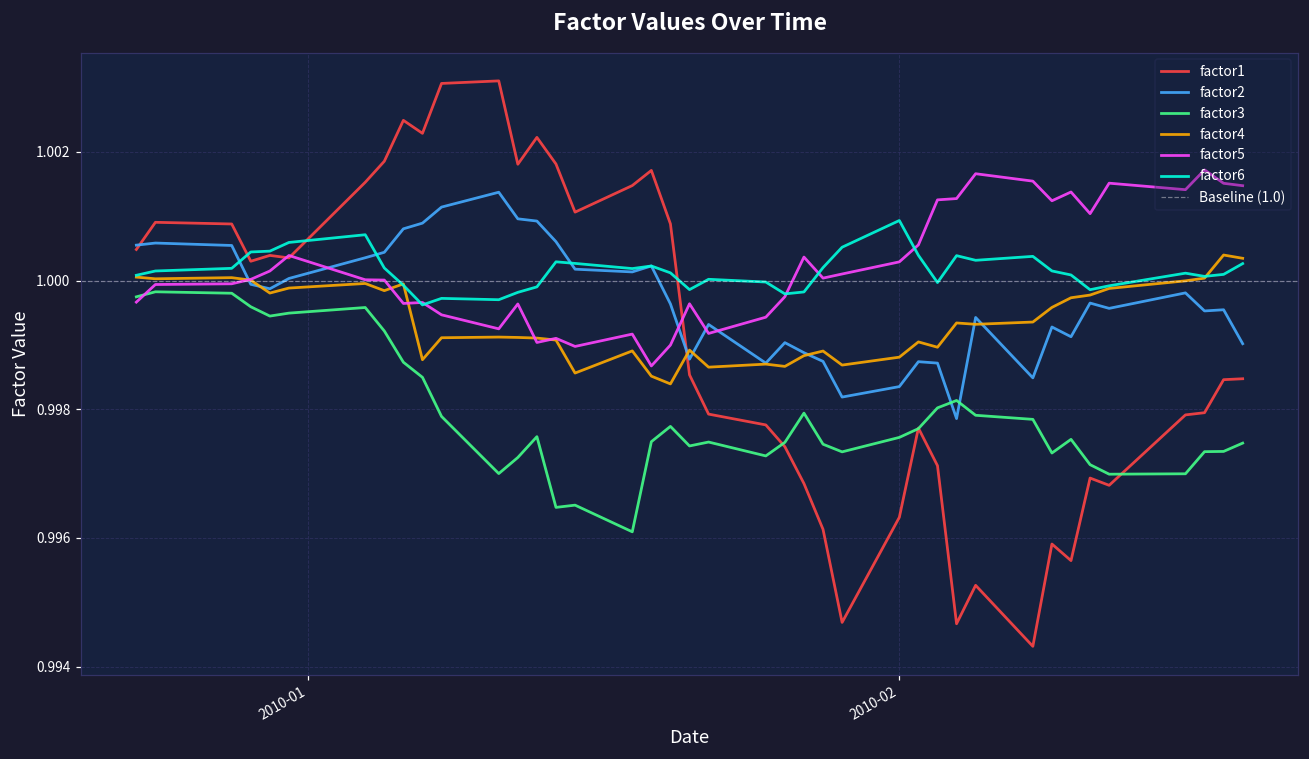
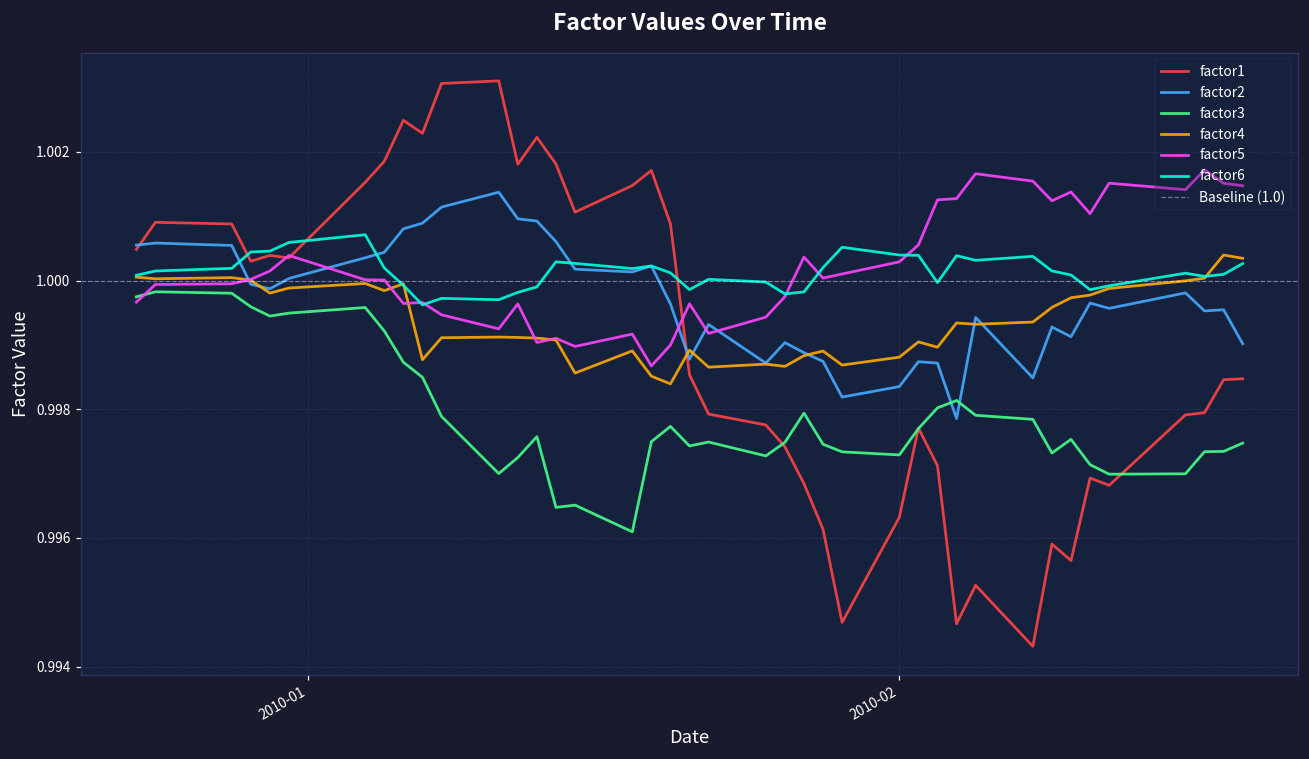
  {
    "factor1": {
      "2010-02": 0.9963
    },
    "factor2": {
      "2010-02": 0.9984
    },
    "factor3": {
-     "2010-02": 0.9976
+     "2010-02": 0.9973
    },
    "factor4": {
      "2010-02": 0.9988
    },
    "factor5": {
      "2010-02": 1.0003
    },
    "factor6": {
-     "2010-02": 1.0009
+     "2010-02": 1.0004
    }
  }
